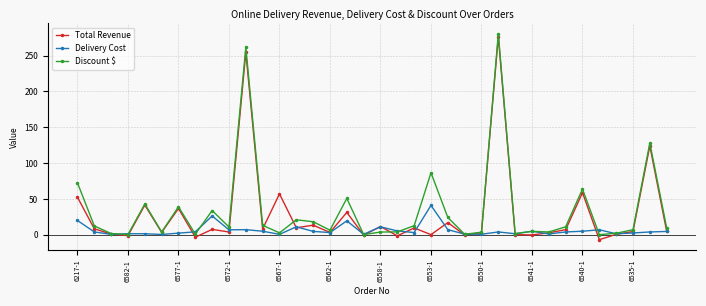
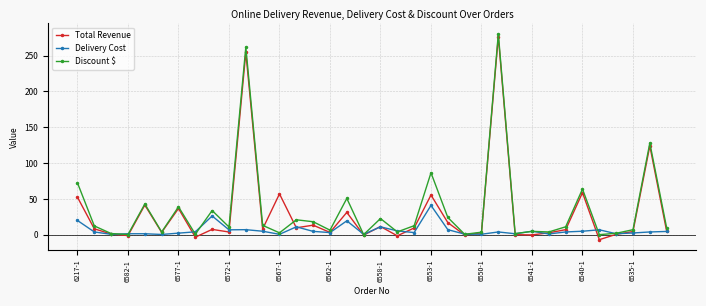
  {
    "Total Revenue": {
      "6217-1": 50,
      "6567-1": 60,
-     "6553-1": 0,
+     "6553-1": 60,
      "6541-1": 0,
      "6540-1": 60
    },
    "Delivery Cost": {
      "6217-1": 20,
      "6577-1": 0,
      "6553-1": 40,
      "6540-1": 10
    },
    "Discount $": {
      "6217-1": 70,
      "6572-1": 10,
-     "6558-1": 0,
+     "6558-1": 20,
      "6553-1": 90,
      "6540-1": 60
    }
  }
